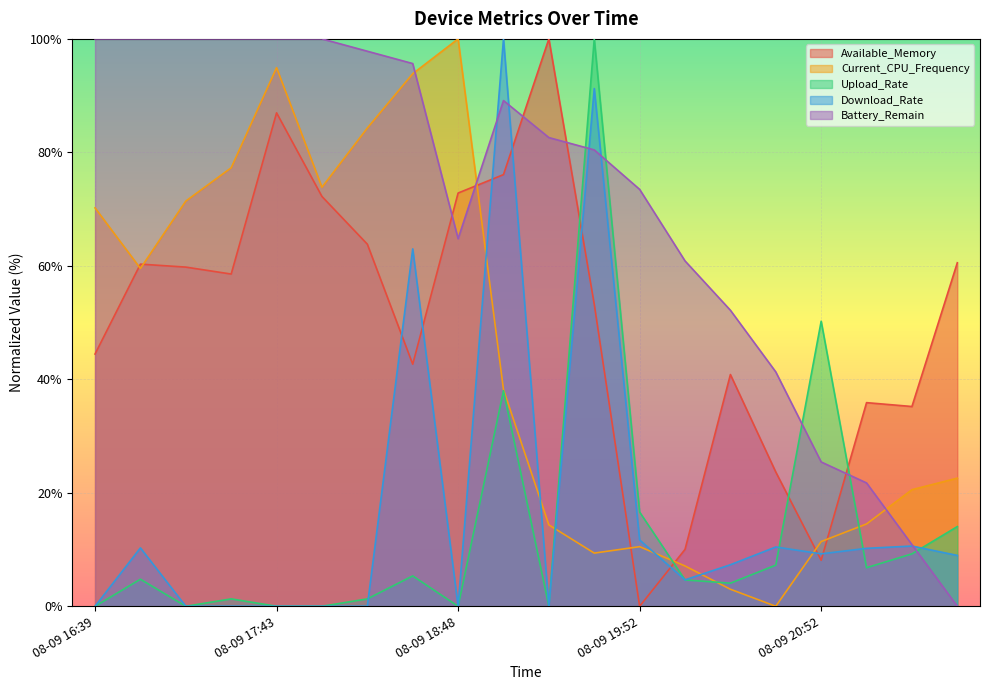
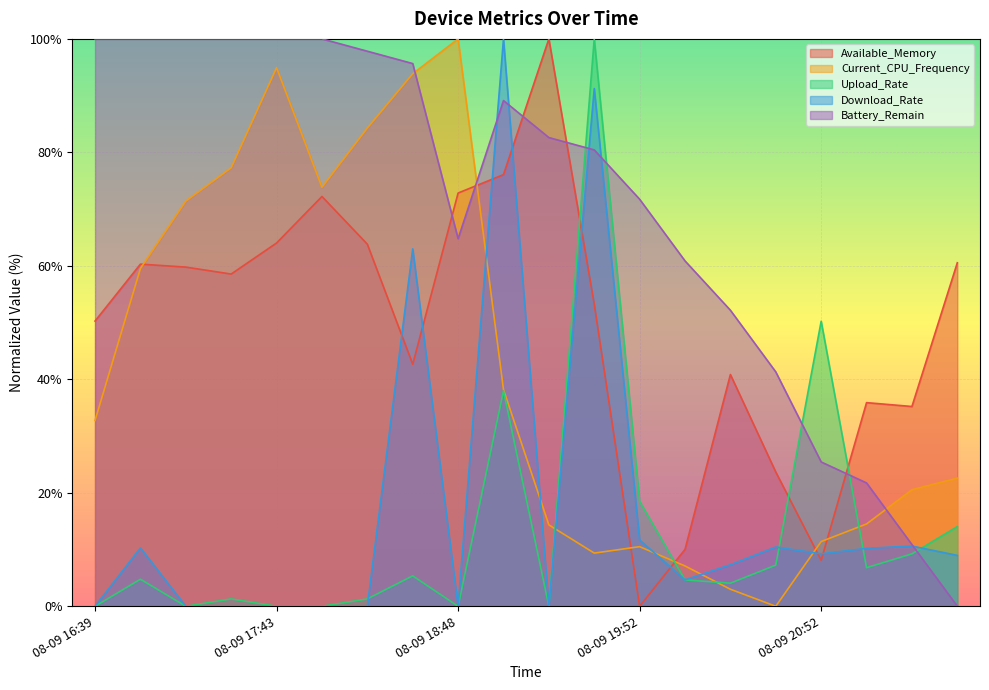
  {
    "Available_Memory": {
-     "08-09 16:39": "44%",
-     "08-09 17:43": "87%",
+     "08-09 16:39": "50%",
+     "08-09 17:43": "64%",
      "08-09 18:48": "73%",
      "08-09 19:52": "0%",
      "08-09 20:52": "8%"
    },
    "Current_CPU_Frequency": {
-     "08-09 16:39": "70%",
+     "08-09 16:39": "33%",
      "08-09 17:43": "95%",
      "08-09 18:48": "100%",
      "08-09 19:52": "11%",
      "08-09 20:52": "11%"
    },
    "Upload_Rate": {
-     "08-09 19:52": "17%",
+     "08-09 19:52": "18%",
      "08-09 20:52": "50%"
    },
    "Download_Rate": {
      "08-09 19:52": "12%",
      "08-09 20:52": "9%"
    },
    "Battery_Remain": {
      "08-09 16:39": "100%",
      "08-09 17:43": "100%",
      "08-09 18:48": "65%",
-     "08-09 19:52": "73%",
+     "08-09 19:52": "72%",
      "08-09 20:52": "25%"
    }
  }
